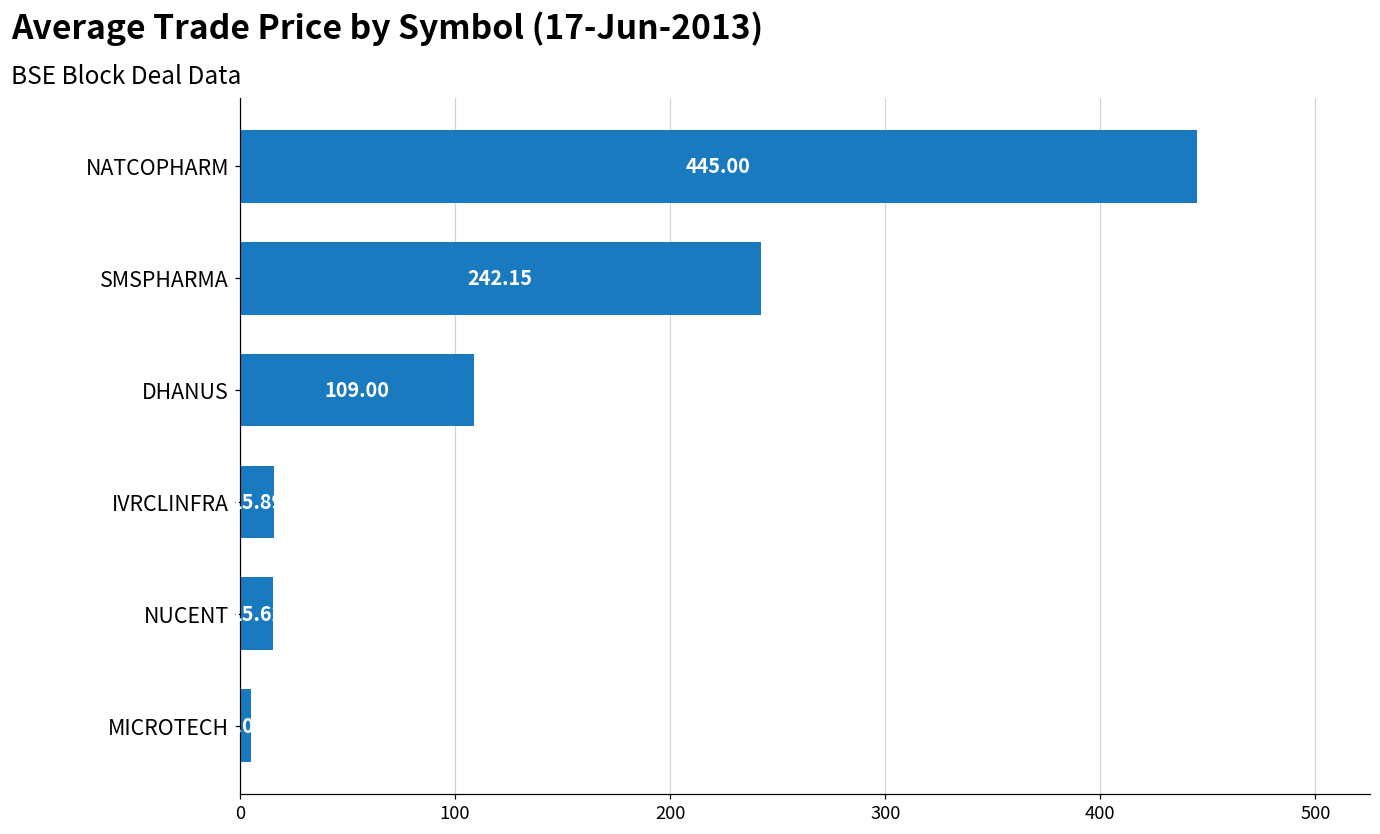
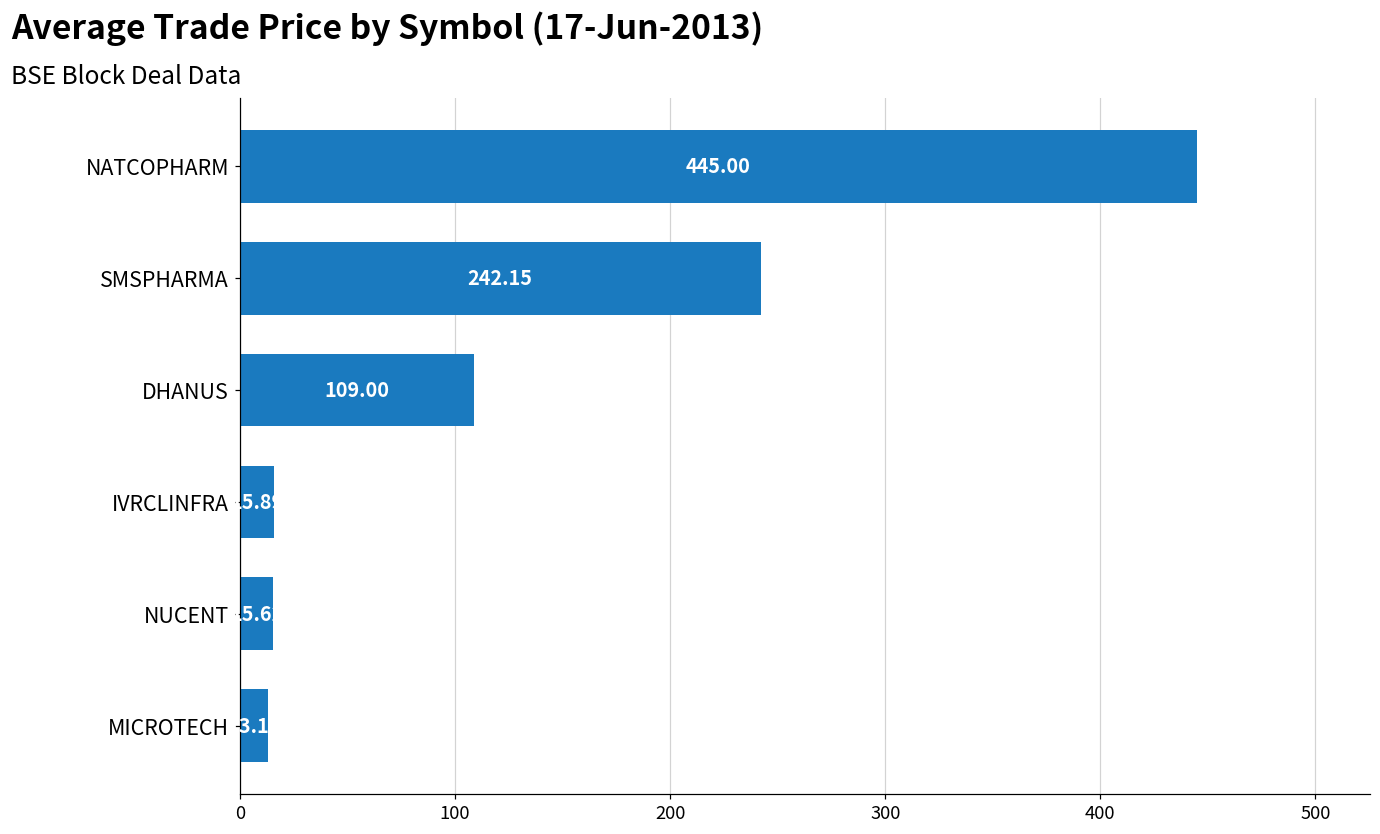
  {
-   "MICROTECH": 5
+   "MICROTECH": 13
  }
